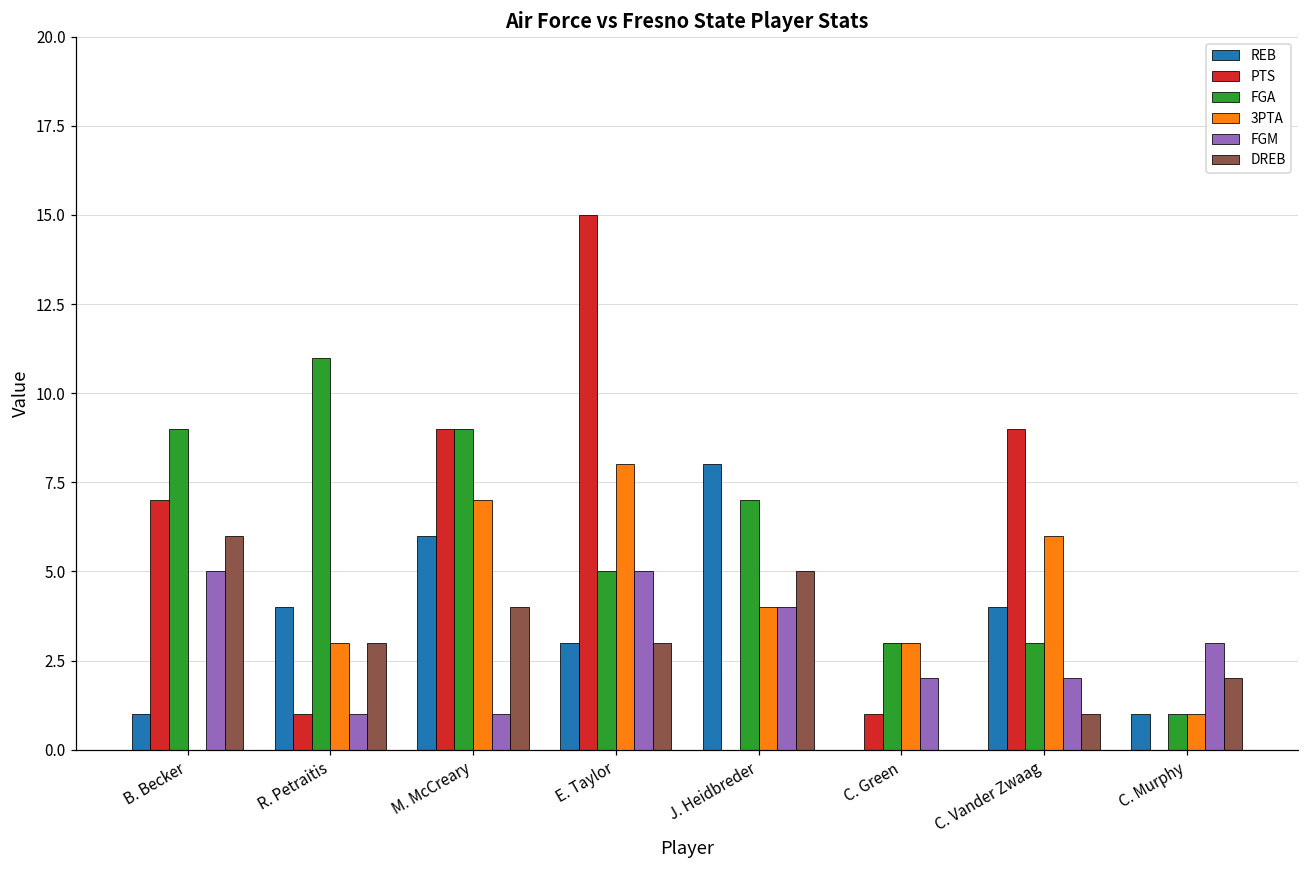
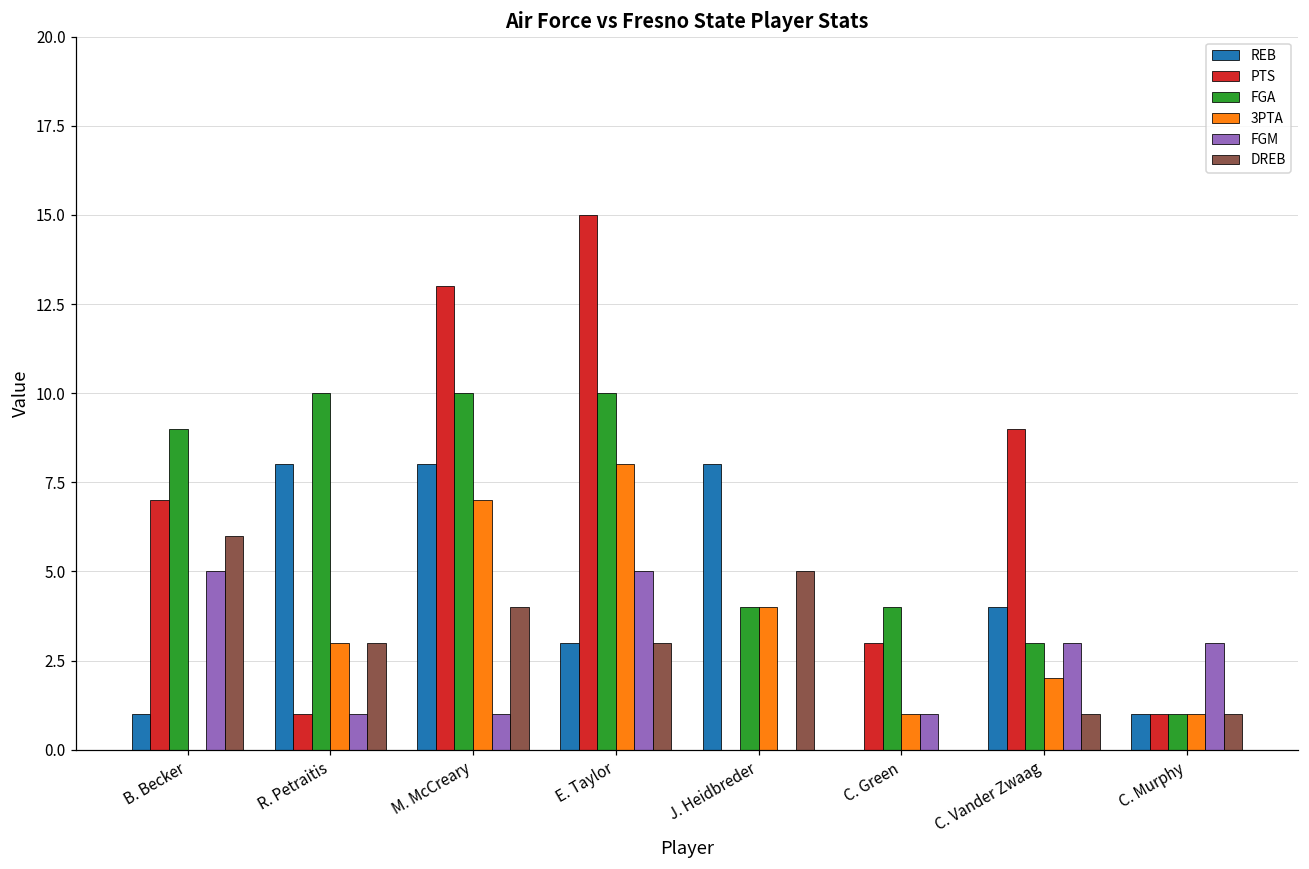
  {
    "REB": {
      "B. Becker": 1,
-     "R. Petraitis": 4,
-     "M. McCreary": 6,
+     "R. Petraitis": 8,
+     "M. McCreary": 8,
      "E. Taylor": 3,
      "J. Heidbreder": 8,
      "C. Green": 0,
      "C. Vander Zwaag": 4,
      "C. Murphy": 1
    },
    "PTS": {
      "B. Becker": 7,
      "R. Petraitis": 1,
-     "M. McCreary": 9,
+     "M. McCreary": 13,
      "E. Taylor": 15,
      "J. Heidbreder": 0,
-     "C. Green": 1,
+     "C. Green": 3,
      "C. Vander Zwaag": 9,
-     "C. Murphy": 0
+     "C. Murphy": 1
    },
    "FGA": {
      "B. Becker": 9,
-     "R. Petraitis": 11,
-     "M. McCreary": 9,
-     "E. Taylor": 5,
-     "J. Heidbreder": 7,
-     "C. Green": 3,
+     "R. Petraitis": 10,
+     "M. McCreary": 10,
+     "E. Taylor": 10,
+     "J. Heidbreder": 4,
+     "C. Green": 4,
      "C. Vander Zwaag": 3,
      "C. Murphy": 1
    },
    "3PTA": {
      "B. Becker": 0,
      "R. Petraitis": 3,
      "M. McCreary": 7,
      "E. Taylor": 8,
      "J. Heidbreder": 4,
-     "C. Green": 3,
-     "C. Vander Zwaag": 6,
+     "C. Green": 1,
+     "C. Vander Zwaag": 2,
      "C. Murphy": 1
    },
    "FGM": {
      "B. Becker": 5,
      "R. Petraitis": 1,
      "M. McCreary": 1,
      "E. Taylor": 5,
-     "J. Heidbreder": 4,
-     "C. Green": 2,
-     "C. Vander Zwaag": 2,
+     "J. Heidbreder": 0,
+     "C. Green": 1,
+     "C. Vander Zwaag": 3,
      "C. Murphy": 3
    },
    "DREB": {
      "B. Becker": 6,
      "R. Petraitis": 3,
      "M. McCreary": 4,
      "E. Taylor": 3,
      "J. Heidbreder": 5,
      "C. Green": 0,
      "C. Vander Zwaag": 1,
-     "C. Murphy": 2
+     "C. Murphy": 1
    }
  }
